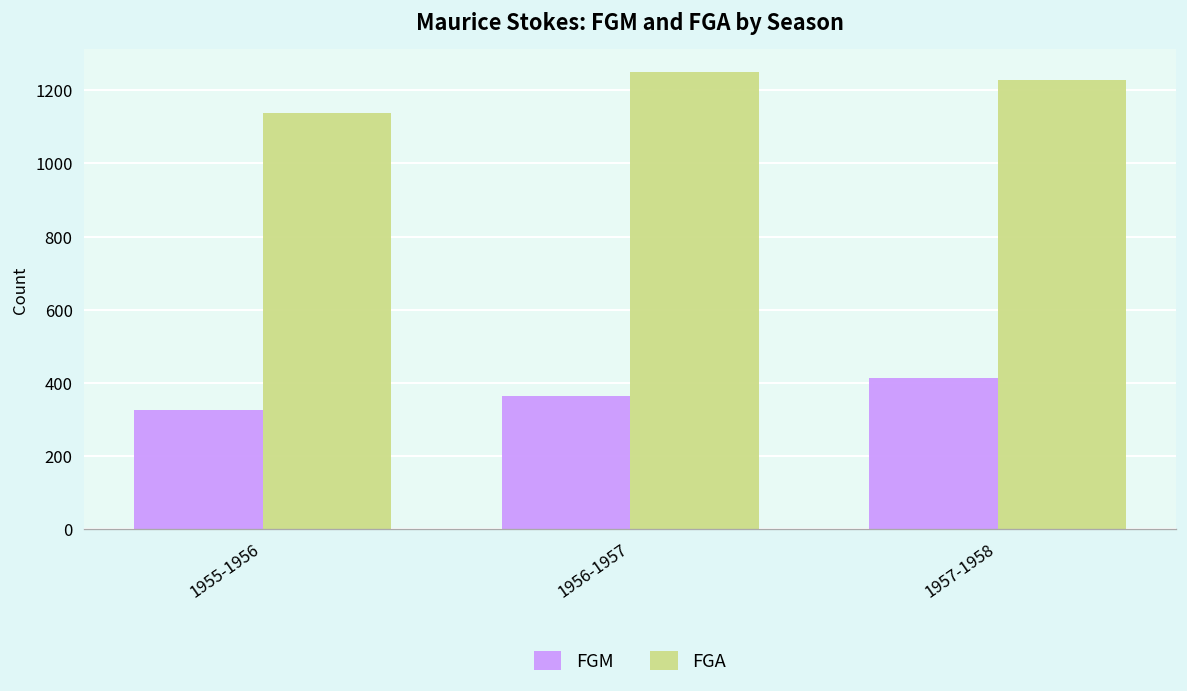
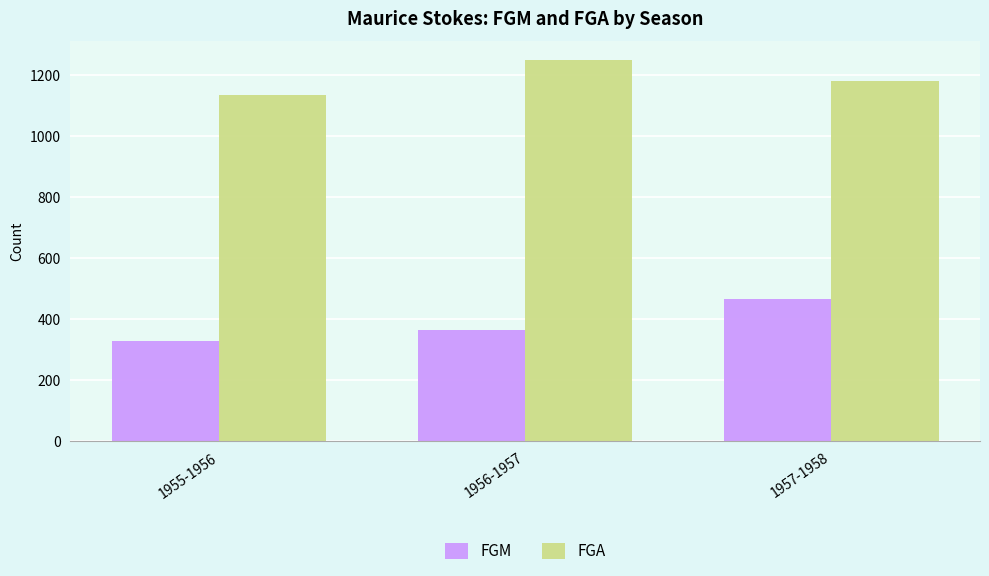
  {
    "FGM": {
      "1955-1956": 330,
      "1956-1957": 360,
-     "1957-1958": 410
+     "1957-1958": 470
    },
    "FGA": {
      "1955-1956": 1140,
      "1956-1957": 1250,
-     "1957-1958": 1230
+     "1957-1958": 1180
    }
  }
